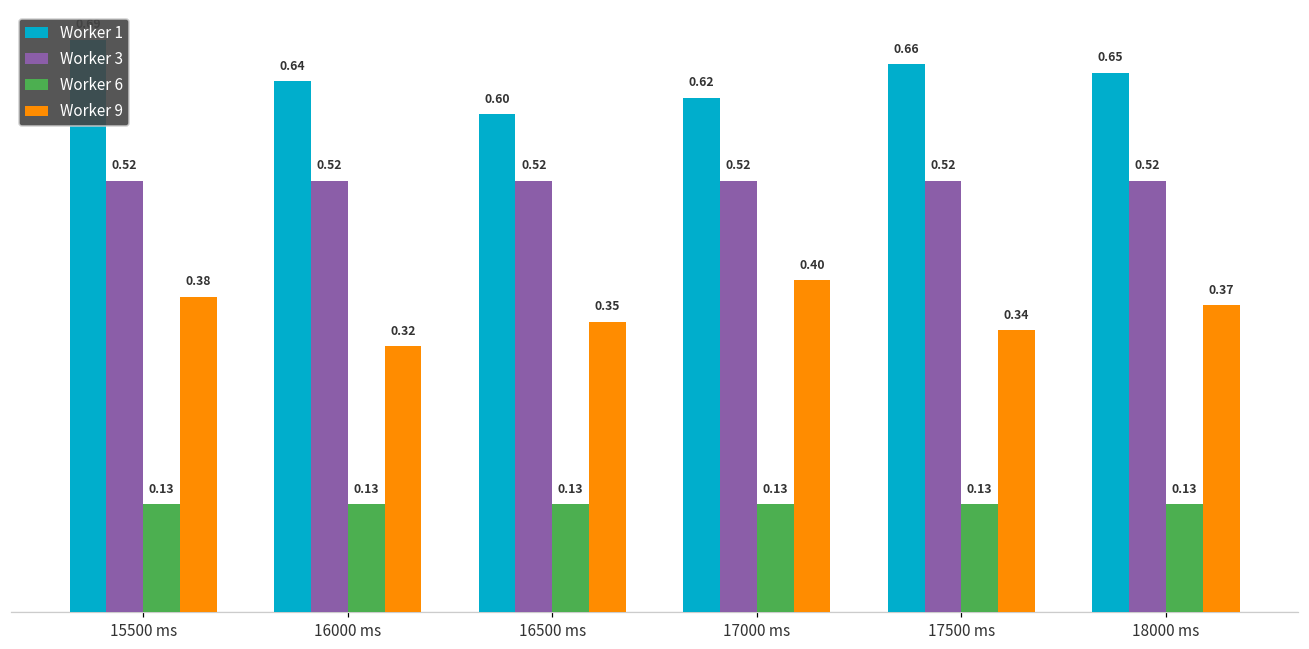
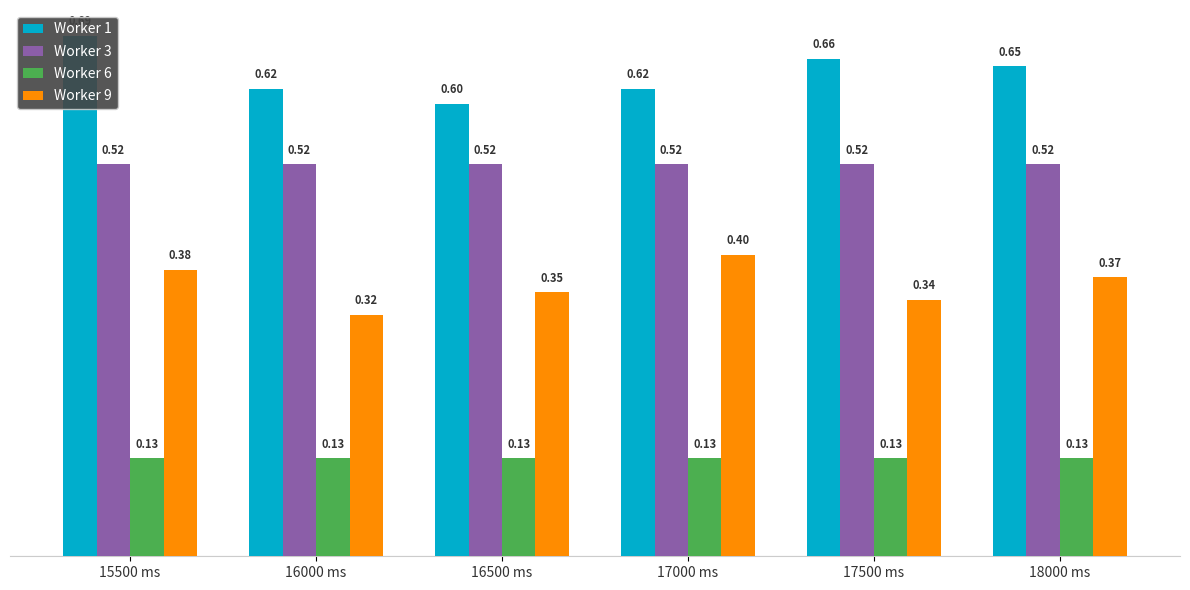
  {
    "Worker 1": {
-     "16000 ms": 0.64,
+     "16000 ms": 0.62,
      "16500 ms": 0.60,
      "17000 ms": 0.62,
      "17500 ms": 0.66,
      "18000 ms": 0.65
    },
    "Worker 3": {
      "15500 ms": 0.52,
      "16000 ms": 0.52,
      "16500 ms": 0.52,
      "17000 ms": 0.52,
      "17500 ms": 0.52,
      "18000 ms": 0.52
    },
    "Worker 6": {
      "15500 ms": 0.13,
      "16000 ms": 0.13,
      "16500 ms": 0.13,
      "17000 ms": 0.13,
      "17500 ms": 0.13,
      "18000 ms": 0.13
    },
    "Worker 9": {
      "15500 ms": 0.38,
      "16000 ms": 0.32,
      "16500 ms": 0.35,
      "17000 ms": 0.40,
      "17500 ms": 0.34,
      "18000 ms": 0.37
    }
  }
